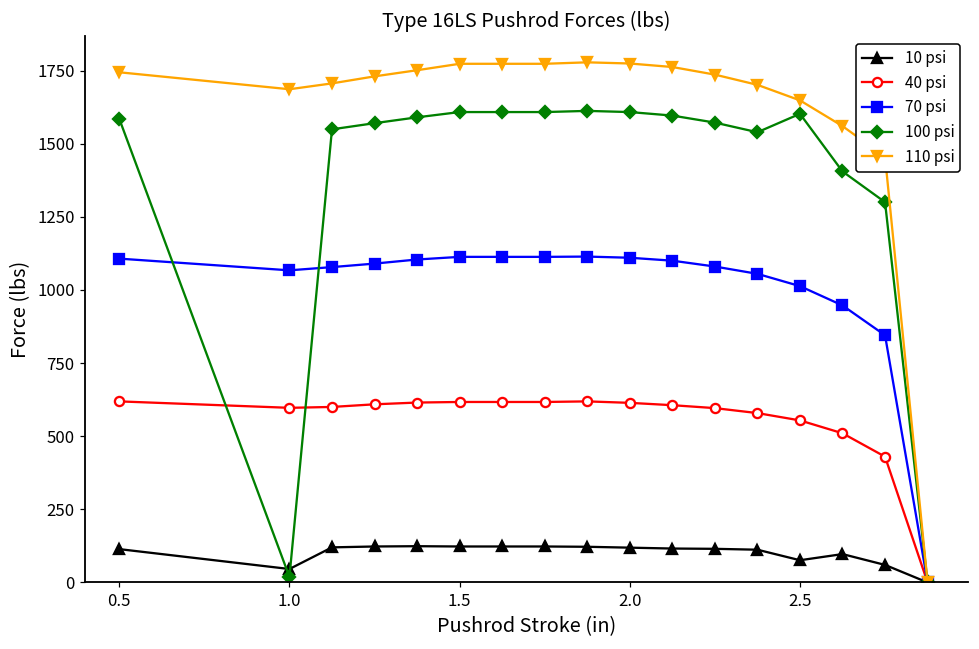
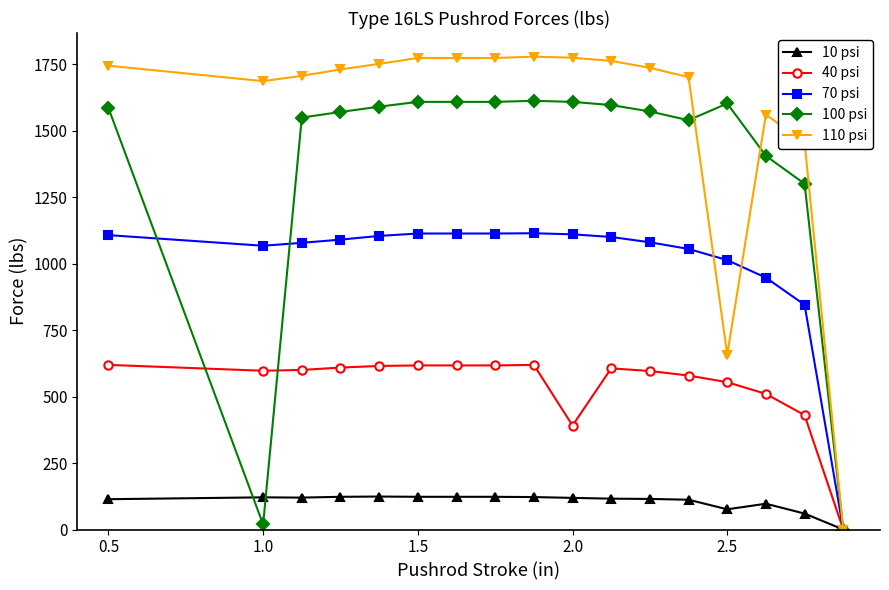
  {
    "10 psi": {
      "0.5": 110,
-     "1.0": 50,
+     "1.0": 120,
      "1.5": 120,
      "2.0": 120,
      "2.5": 80
    },
    "40 psi": {
      "0.5": 620,
      "1.0": 600,
      "1.5": 620,
-     "2.0": 610,
+     "2.0": 390,
      "2.5": 550
    },
    "70 psi": {
      "0.5": 1110,
      "1.0": 1070,
      "1.5": 1110,
      "2.0": 1110,
      "2.5": 1010
    },
    "100 psi": {
      "0.5": 1590,
      "1.0": 20,
      "1.5": 1610,
      "2.0": 1610,
      "2.5": 1600
    },
    "110 psi": {
      "0.5": 1740,
      "1.0": 1690,
      "1.5": 1770,
      "2.0": 1770,
-     "2.5": 1650
+     "2.5": 660
    }
  }
